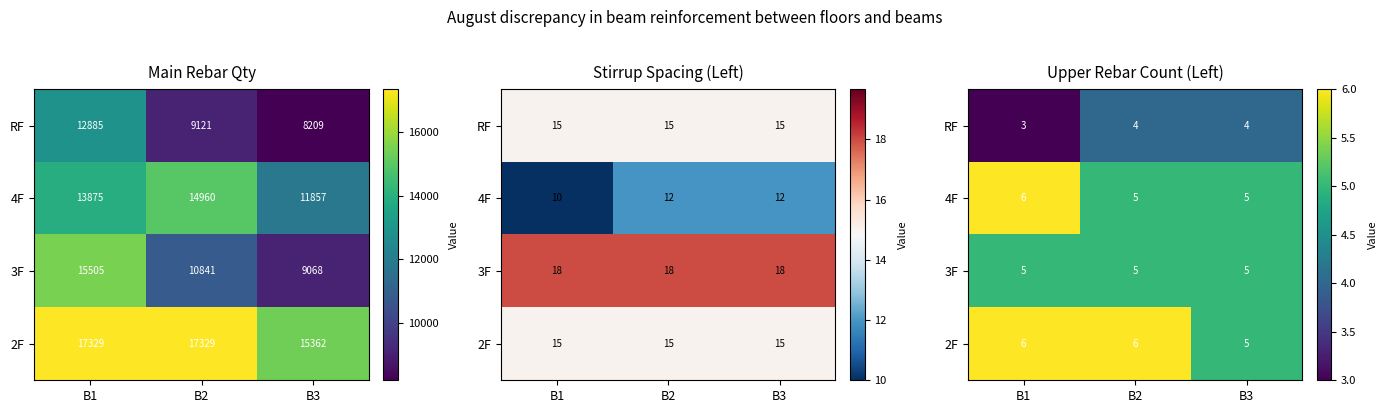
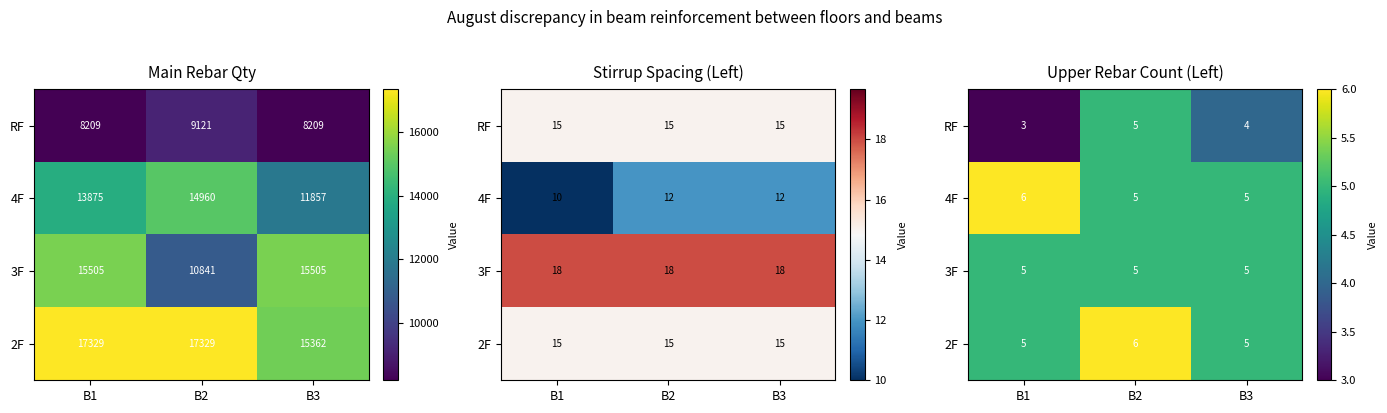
  {
    "Main Rebar Qty": {
      "RF": {
-       "B1": 12885,
+       "B1": 8209,
        "B2": 9121,
        "B3": 8209
      },
      "4F": {
        "B1": 13875,
        "B2": 14960,
        "B3": 11857
      },
      "3F": {
        "B1": 15505,
        "B2": 10841,
-       "B3": 9068
+       "B3": 15505
      },
      "2F": {
        "B1": 17329,
        "B2": 17329,
        "B3": 15362
      }
    },
    "Stirrup Spacing (Left)": {
      "RF": {
        "B1": 15,
        "B2": 15,
        "B3": 15
      },
      "4F": {
        "B1": 10,
        "B2": 12,
        "B3": 12
      },
      "3F": {
        "B1": 18,
        "B2": 18,
        "B3": 18
      },
      "2F": {
        "B1": 15,
        "B2": 15,
        "B3": 15
      }
    },
    "Upper Rebar Count (Left)": {
      "RF": {
        "B1": 3,
-       "B2": 4,
+       "B2": 5,
        "B3": 4
      },
      "4F": {
        "B1": 6,
        "B2": 5,
        "B3": 5
      },
      "3F": {
        "B1": 5,
        "B2": 5,
        "B3": 5
      },
      "2F": {
-       "B1": 6,
+       "B1": 5,
        "B2": 6,
        "B3": 5
      }
    }
  }
